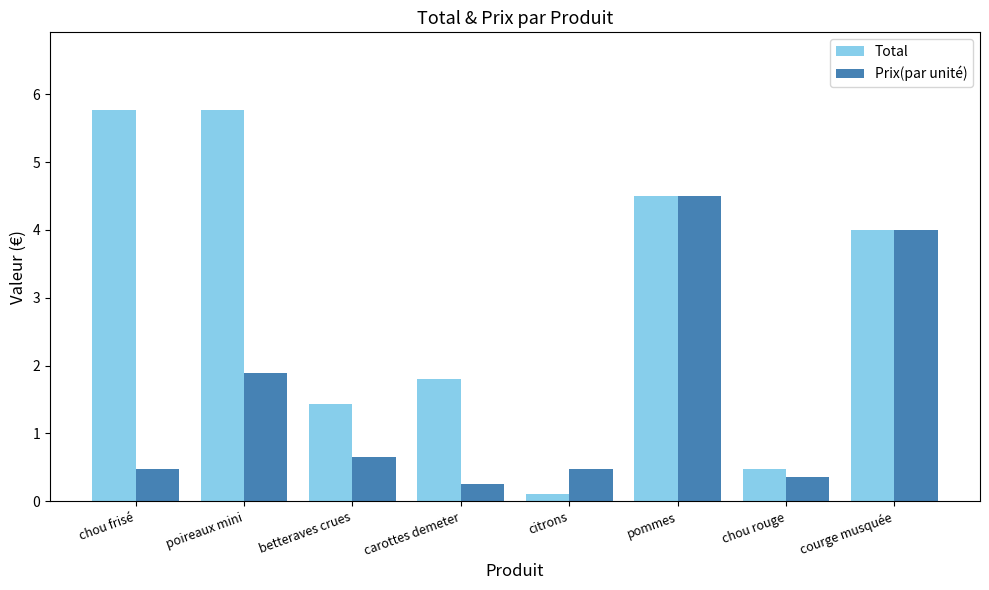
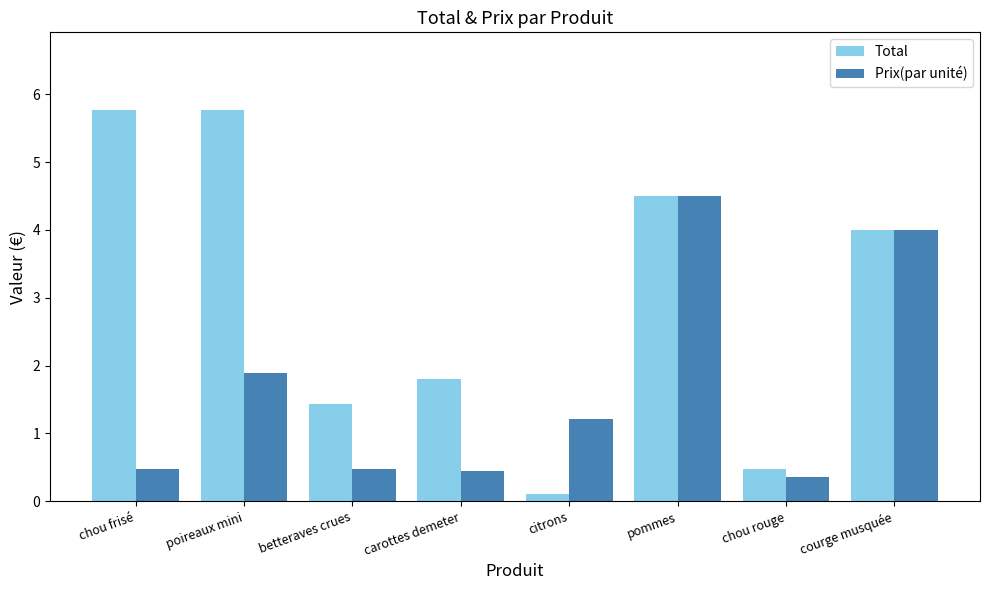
  {
    "Total": {
      "chou frisé": 5.8,
      "poireaux mini": 5.8,
      "betteraves crues": 1.4,
      "carottes demeter": 1.8,
      "citrons": 0.1,
      "pommes": 4.5,
      "chou rouge": 0.5,
      "courge musquée": 4.0
    },
    "Prix(par unité)": {
      "chou frisé": 0.5,
      "poireaux mini": 1.9,
-     "betteraves crues": 0.7,
-     "carottes demeter": 0.3,
-     "citrons": 0.5,
+     "betteraves crues": 0.5,
+     "carottes demeter": 0.5,
+     "citrons": 1.2,
      "pommes": 4.5,
      "chou rouge": 0.4,
      "courge musquée": 4.0
    }
  }
